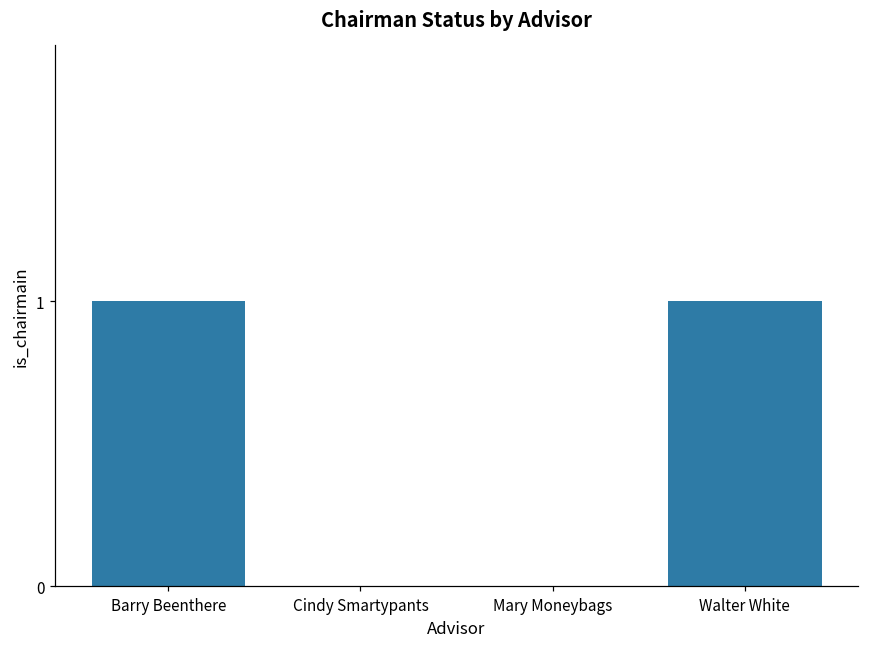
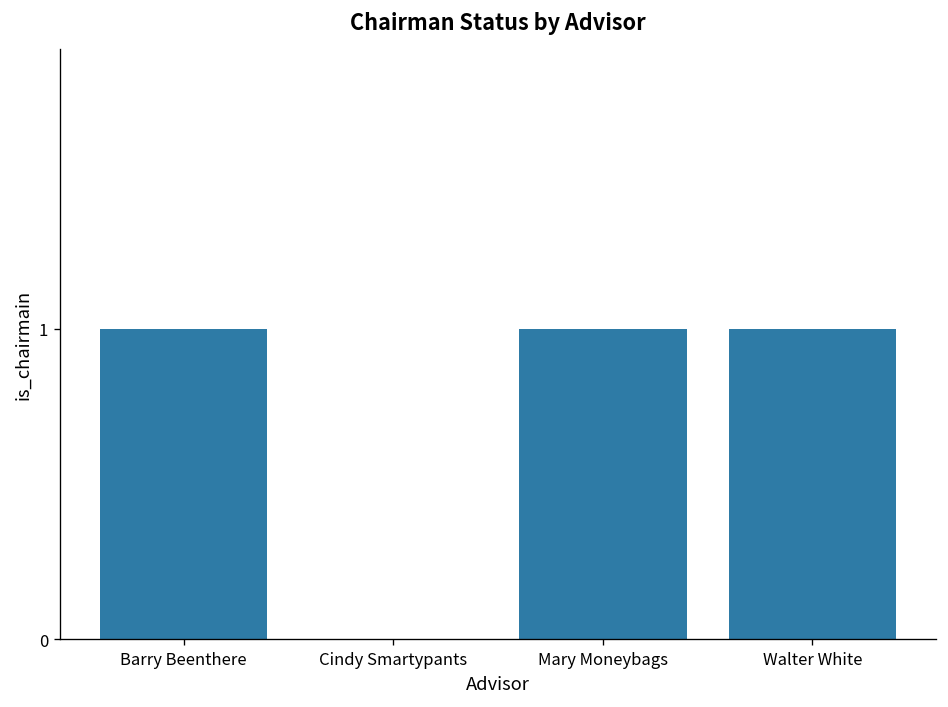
  {
    "Barry Beenthere": 1,
    "Cindy Smartypants": 0,
-   "Mary Moneybags": 0,
+   "Mary Moneybags": 1,
    "Walter White": 1
  }
